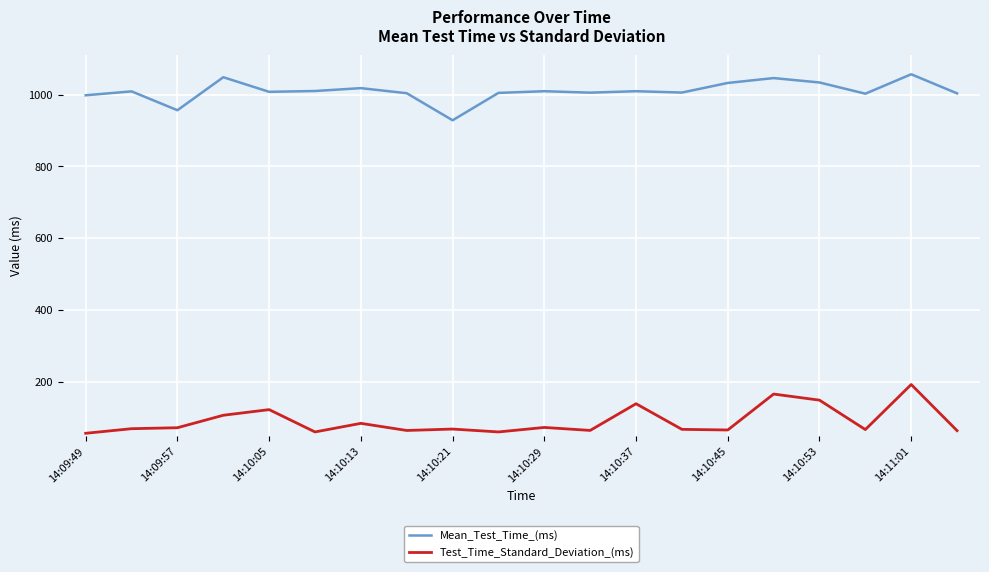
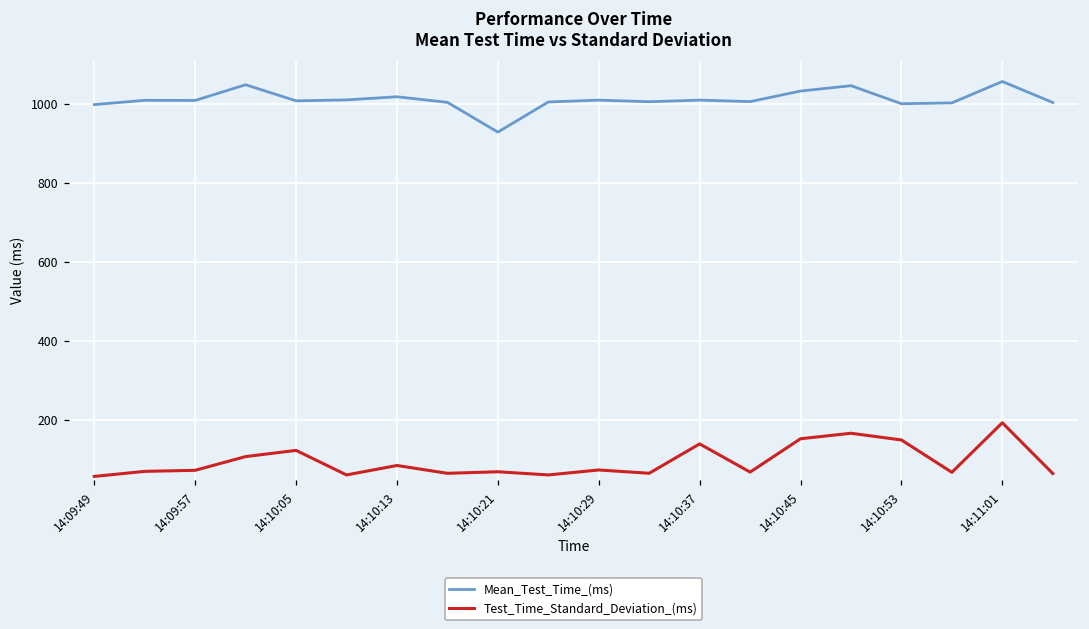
  {
    "Mean_Test_Time_(ms)": {
      "14:09:49": 1000,
-     "14:09:57": 960,
+     "14:09:57": 1010,
      "14:10:05": 1010,
      "14:10:13": 1020,
      "14:10:21": 930,
      "14:10:29": 1010,
      "14:10:37": 1010,
      "14:10:45": 1030,
-     "14:10:53": 1030,
+     "14:10:53": 1000,
      "14:11:01": 1060
    },
    "Test_Time_Standard_Deviation_(ms)": {
      "14:09:49": 60,
      "14:09:57": 70,
      "14:10:05": 120,
      "14:10:13": 80,
      "14:10:21": 70,
      "14:10:29": 70,
      "14:10:37": 140,
-     "14:10:45": 70,
+     "14:10:45": 150,
      "14:10:53": 150,
      "14:11:01": 190
    }
  }
